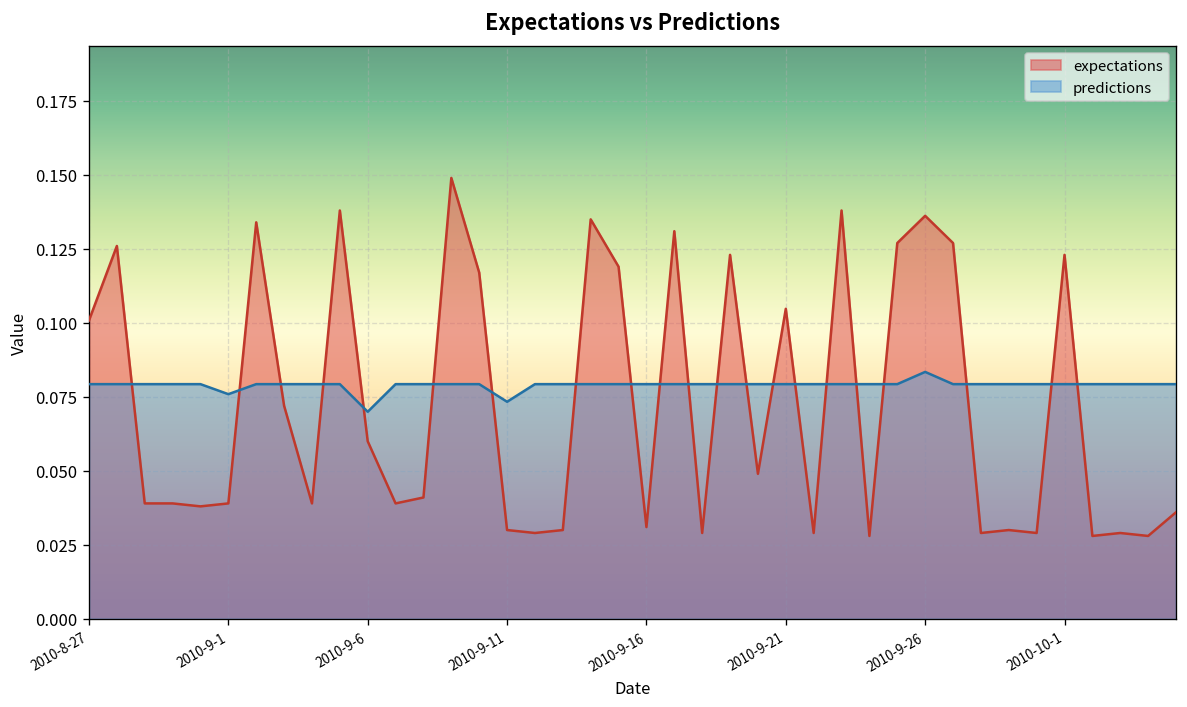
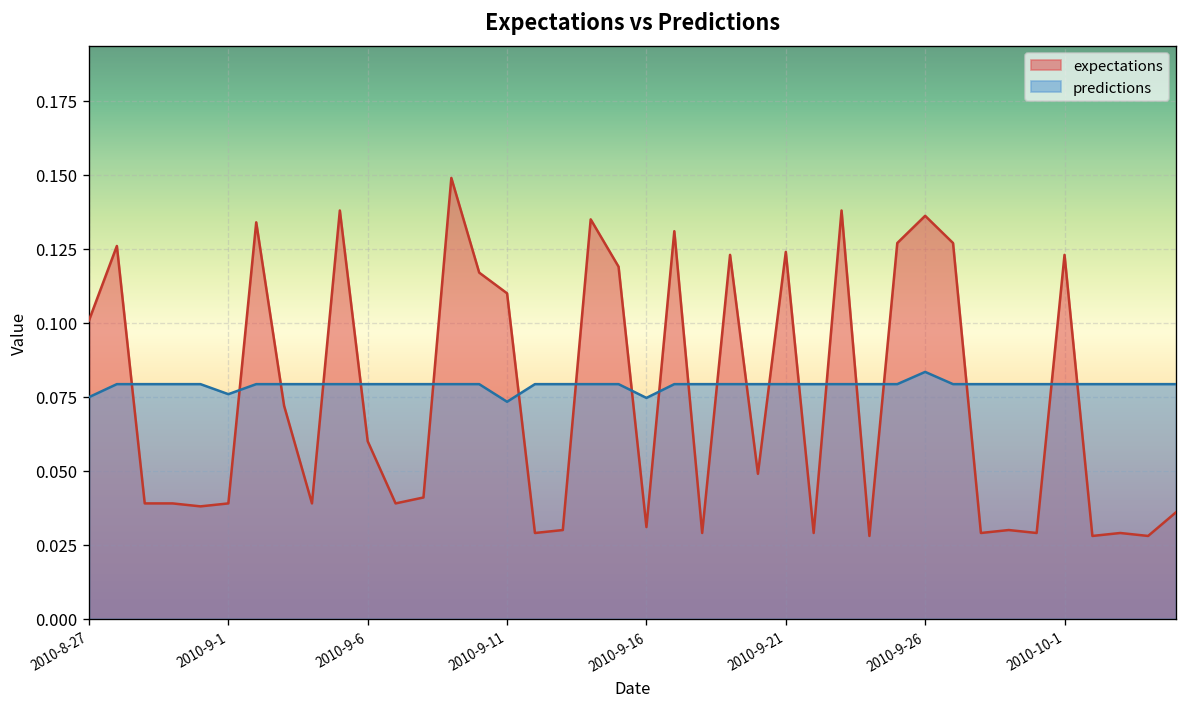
  {
    "expectations": {
      "2010-8-27": 0.101,
      "2010-9-1": 0.039,
      "2010-9-6": 0.060,
-     "2010-9-11": 0.03,
+     "2010-9-11": 0.11,
      "2010-9-16": 0.031,
-     "2010-9-21": 0.105,
+     "2010-9-21": 0.124,
      "2010-9-26": 0.136,
      "2010-10-1": 0.123
    },
    "predictions": {
-     "2010-8-27": 0.079,
+     "2010-8-27": 0.075,
      "2010-9-1": 0.076,
-     "2010-9-6": 0.070,
+     "2010-9-6": 0.079,
      "2010-9-11": 0.073,
-     "2010-9-16": 0.079,
+     "2010-9-16": 0.075,
      "2010-9-21": 0.079,
      "2010-9-26": 0.083,
      "2010-10-1": 0.079
    }
  }
